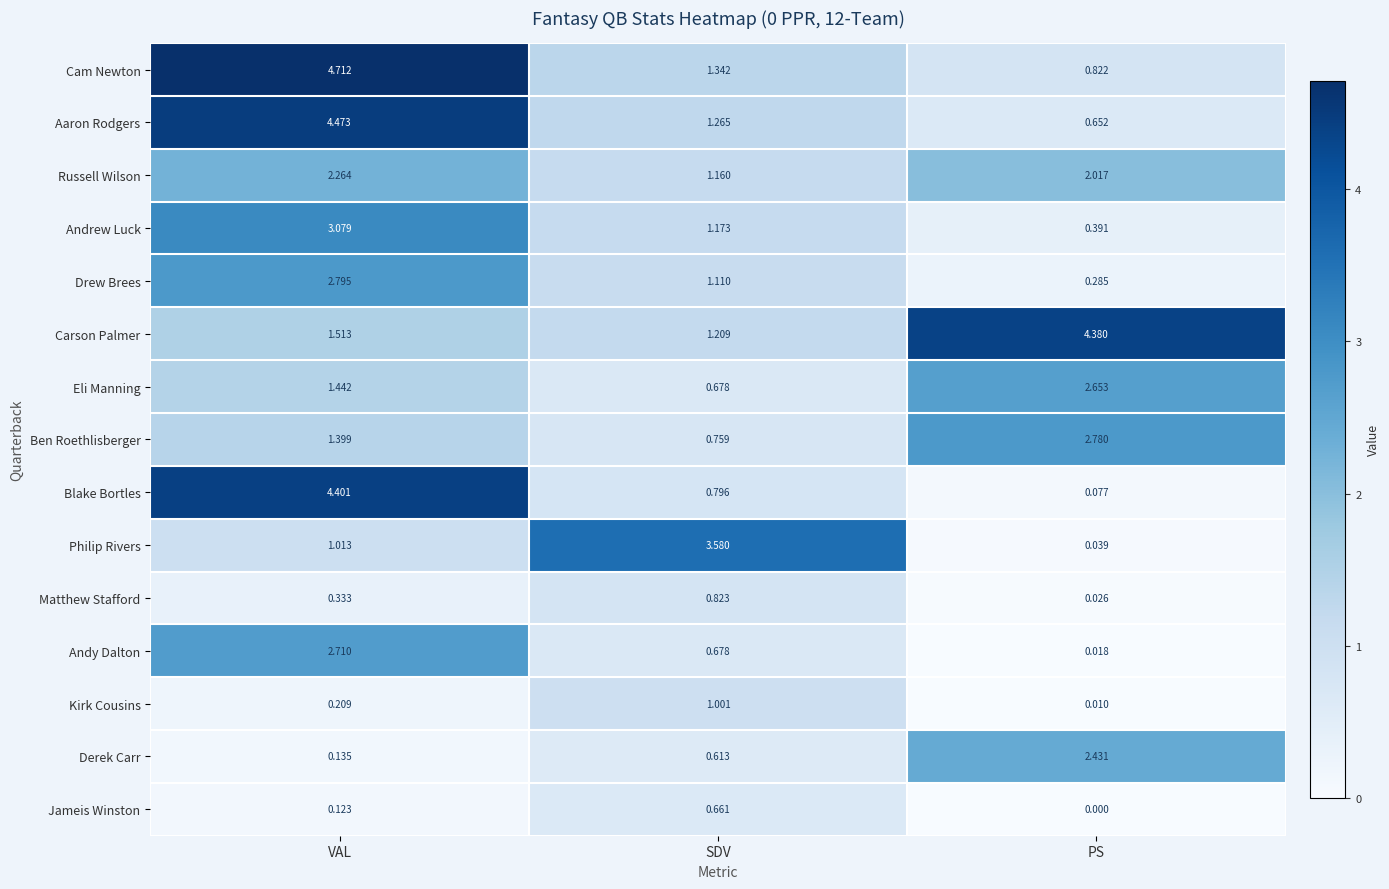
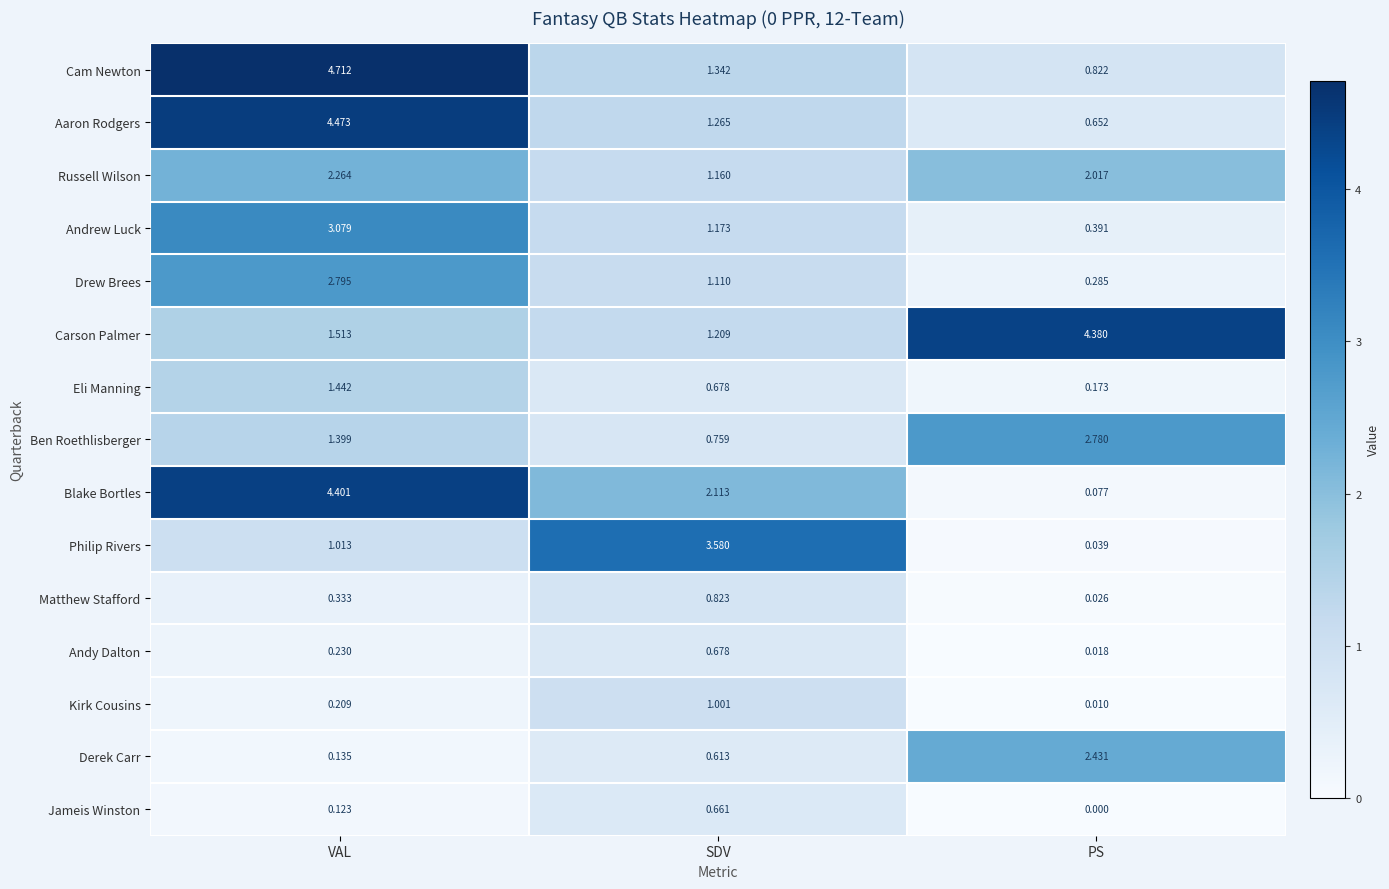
  {
    "Cam Newton": {
      "VAL": 4.712,
      "SDV": 1.342,
      "PS": 0.822
    },
    "Aaron Rodgers": {
      "VAL": 4.473,
      "SDV": 1.265,
      "PS": 0.652
    },
    "Russell Wilson": {
      "VAL": 2.264,
      "SDV": 1.160,
      "PS": 2.017
    },
    "Andrew Luck": {
      "VAL": 3.079,
      "SDV": 1.173,
      "PS": 0.391
    },
    "Drew Brees": {
      "VAL": 2.795,
      "SDV": 1.110,
      "PS": 0.285
    },
    "Carson Palmer": {
      "VAL": 1.513,
      "SDV": 1.209,
      "PS": 4.380
    },
    "Eli Manning": {
      "VAL": 1.442,
      "SDV": 0.678,
-     "PS": 2.653
+     "PS": 0.173
    },
    "Ben Roethlisberger": {
      "VAL": 1.399,
      "SDV": 0.759,
      "PS": 2.780
    },
    "Blake Bortles": {
      "VAL": 4.401,
-     "SDV": 0.796,
+     "SDV": 2.113,
      "PS": 0.077
    },
    "Philip Rivers": {
      "VAL": 1.013,
      "SDV": 3.580,
      "PS": 0.039
    },
    "Matthew Stafford": {
      "VAL": 0.333,
      "SDV": 0.823,
      "PS": 0.026
    },
    "Andy Dalton": {
-     "VAL": 2.710,
+     "VAL": 0.230,
      "SDV": 0.678,
      "PS": 0.018
    },
    "Kirk Cousins": {
      "VAL": 0.209,
      "SDV": 1.001,
      "PS": 0.010
    },
    "Derek Carr": {
      "VAL": 0.135,
      "SDV": 0.613,
      "PS": 2.431
    },
    "Jameis Winston": {
      "VAL": 0.123,
      "SDV": 0.661,
      "PS": 0.000
    }
  }
